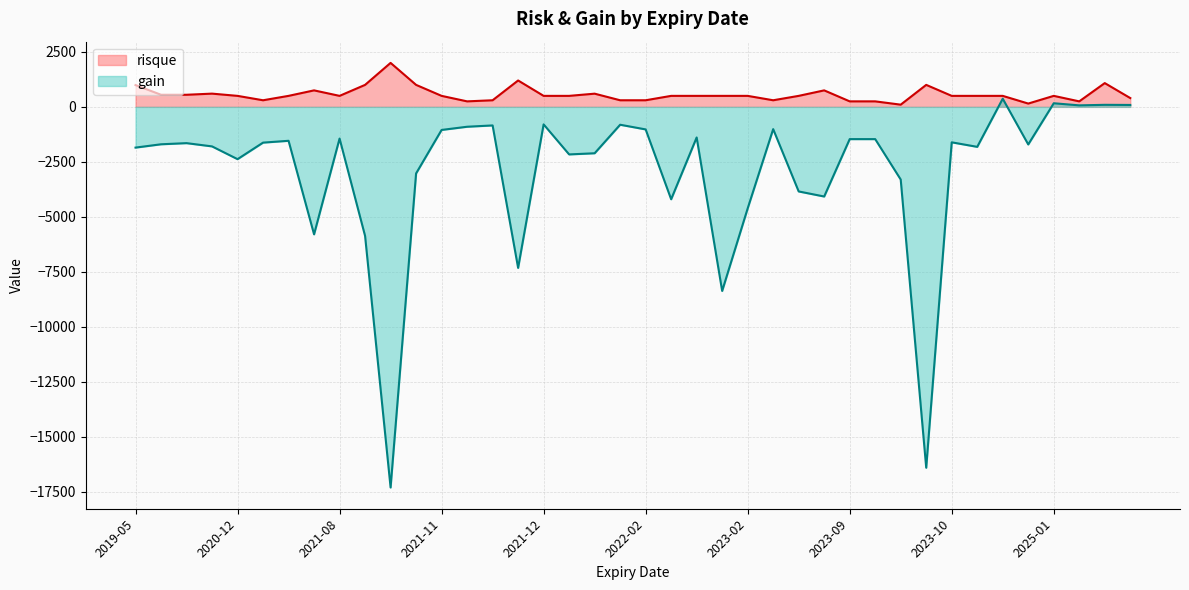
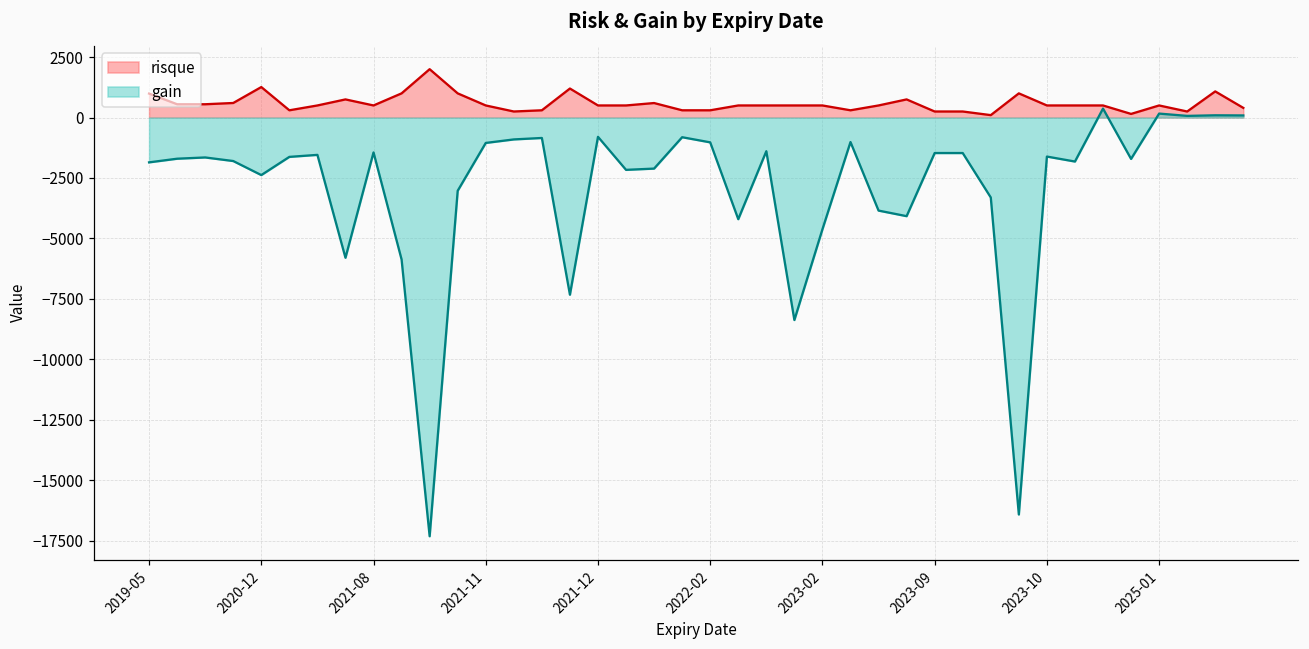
  {
    "risque": {
-     "2020-12": 500,
+     "2020-12": 1300,
      "2021-08": 500,
      "2021-11": 500,
      "2021-12": 500,
      "2022-02": 300,
      "2023-02": 500,
      "2023-09": 300,
      "2023-10": 500,
      "2025-01": 500
    }
  }
